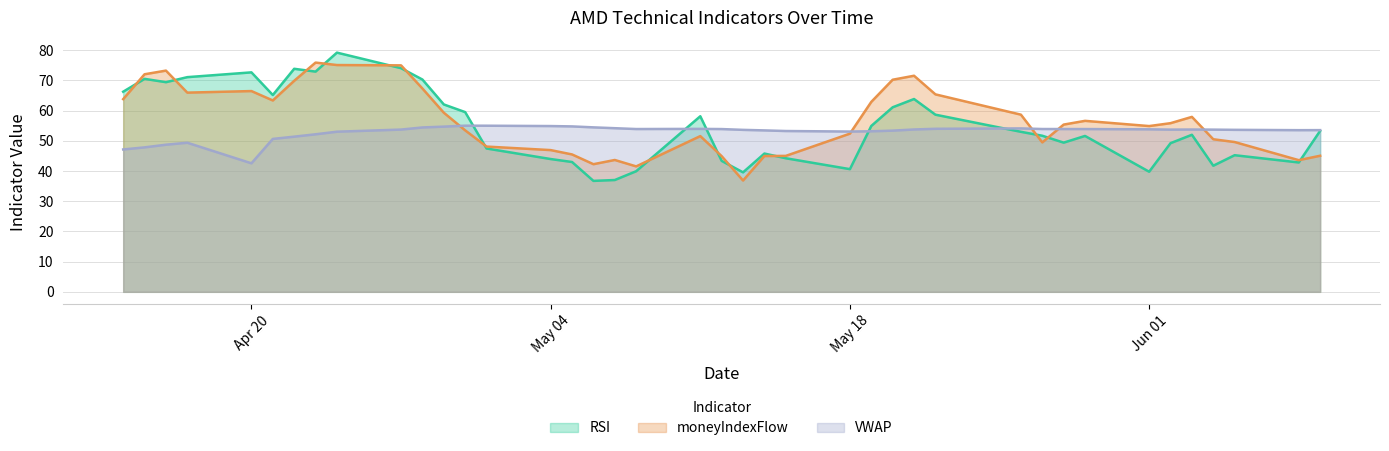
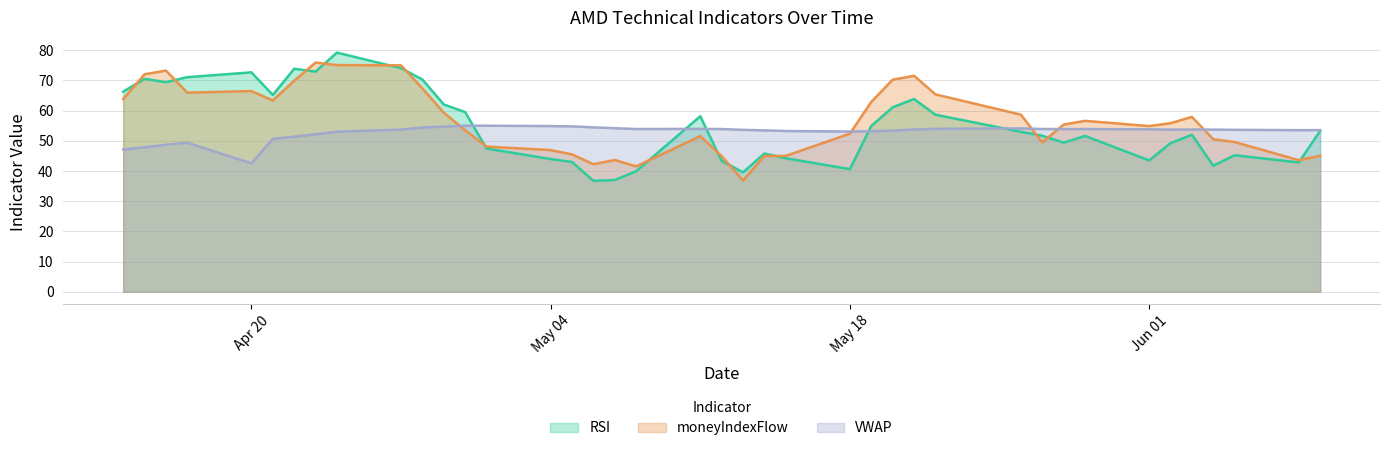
  {
    "RSI": {
      "Apr 20": 73,
      "May 04": 44,
      "May 18": 41,
-     "Jun 01": 40
+     "Jun 01": 44
    },
    "moneyIndexFlow": {
      "Apr 20": 66,
      "May 04": 47,
      "Jun 01": 55
    },
    "VWAP": {
      "Apr 20": 43,
      "May 04": 55,
      "Jun 01": 54
    }
  }
